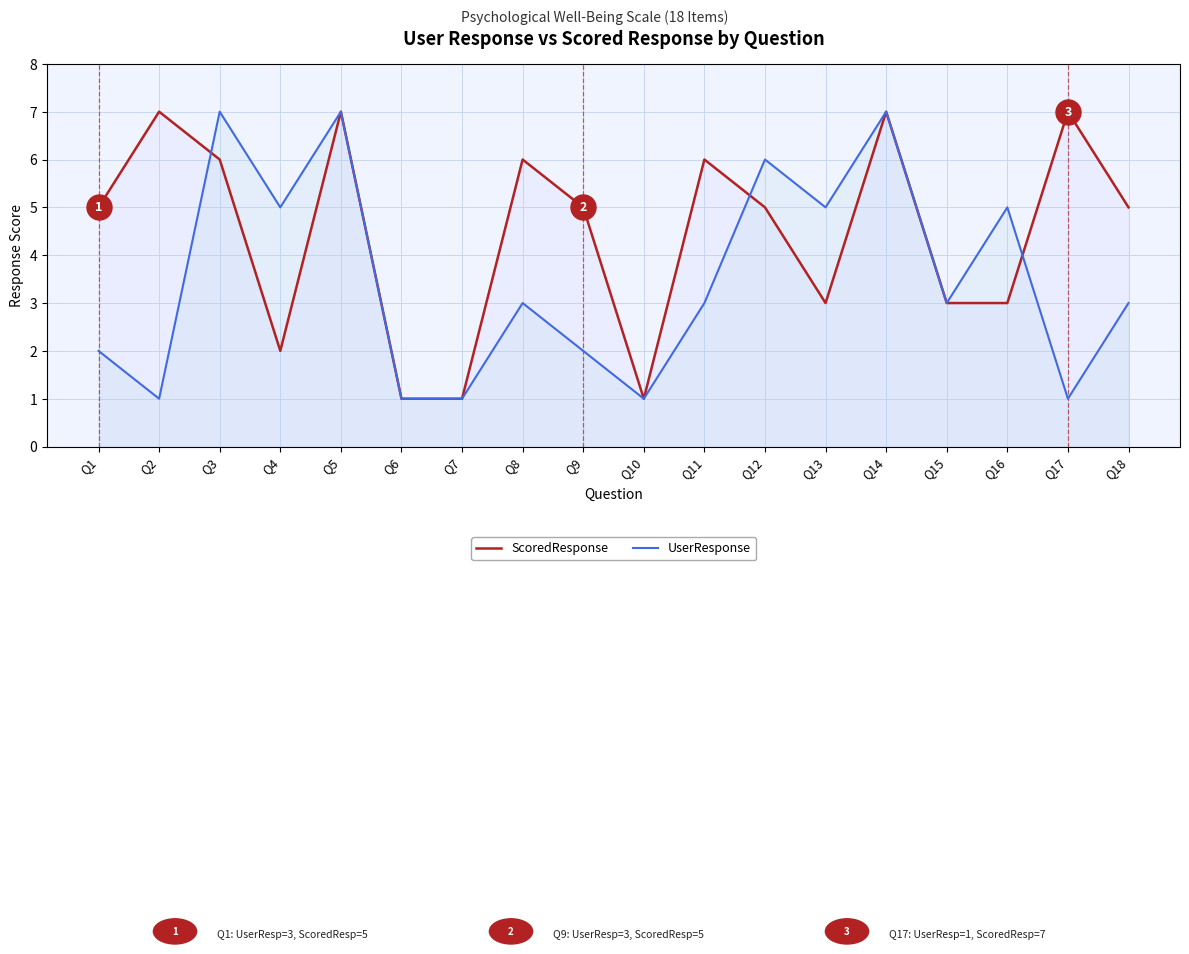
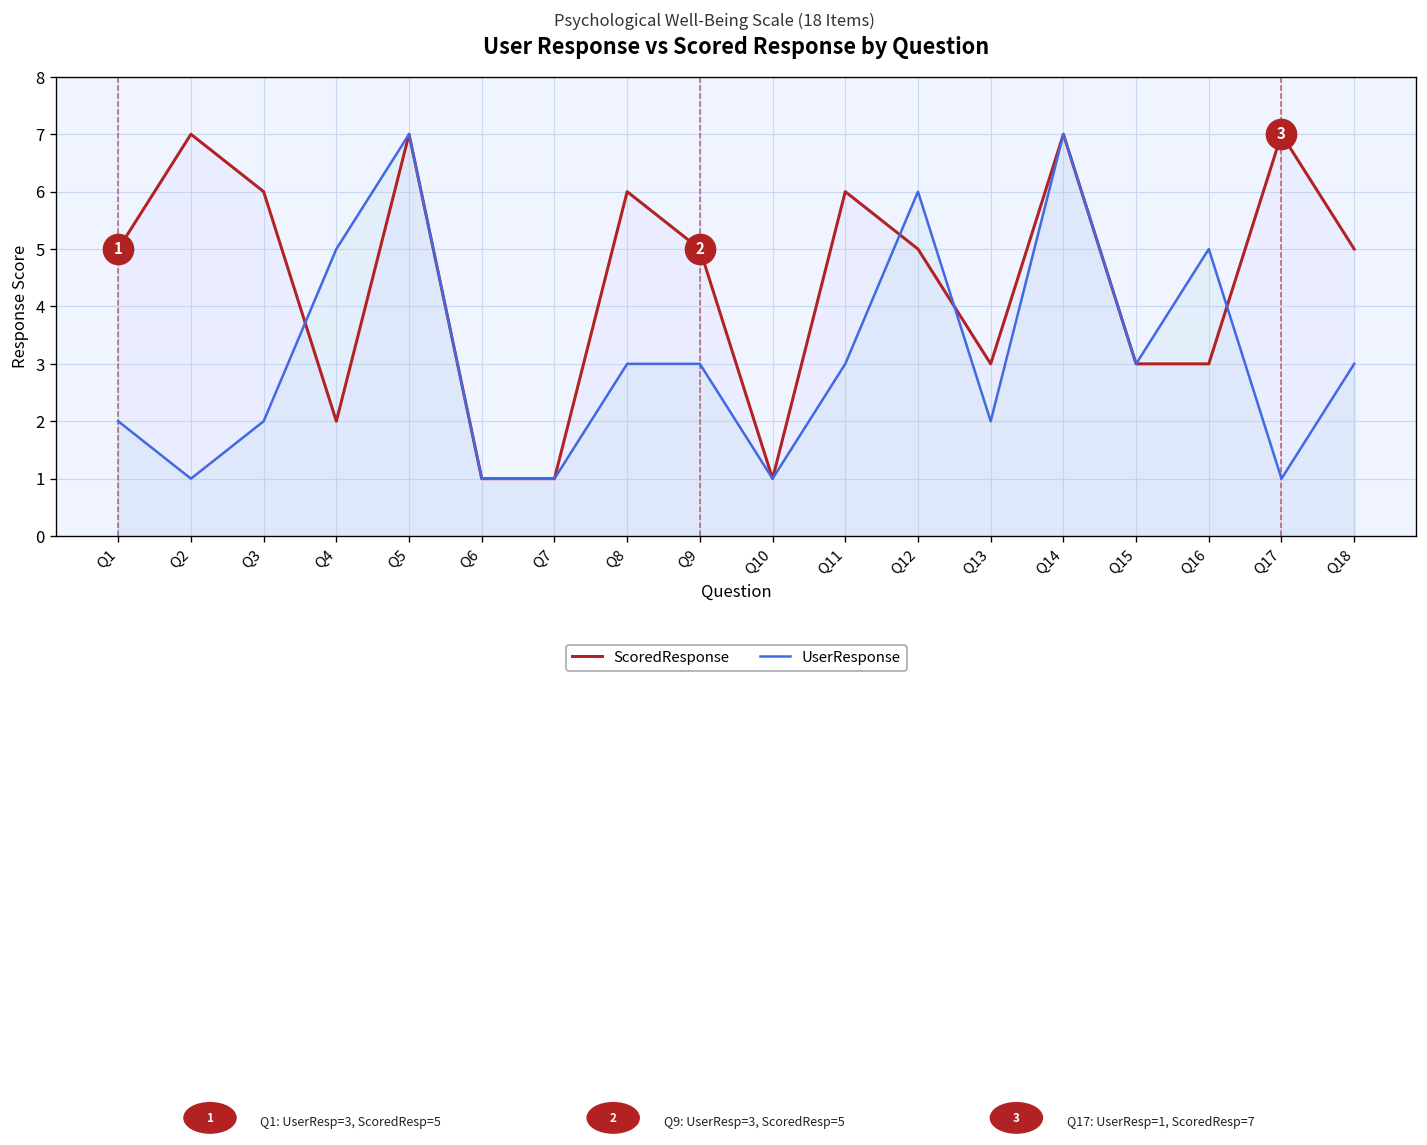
  {
    "UserResponse": {
      "Q1": 2,
      "Q2": 1,
-     "Q3": 7,
+     "Q3": 2,
      "Q4": 5,
      "Q8": 3,
-     "Q9": 2,
+     "Q9": 3,
      "Q11": 3,
      "Q12": 6,
-     "Q13": 5,
+     "Q13": 2,
      "Q16": 5,
      "Q17": 1,
      "Q18": 3
    }
  }
